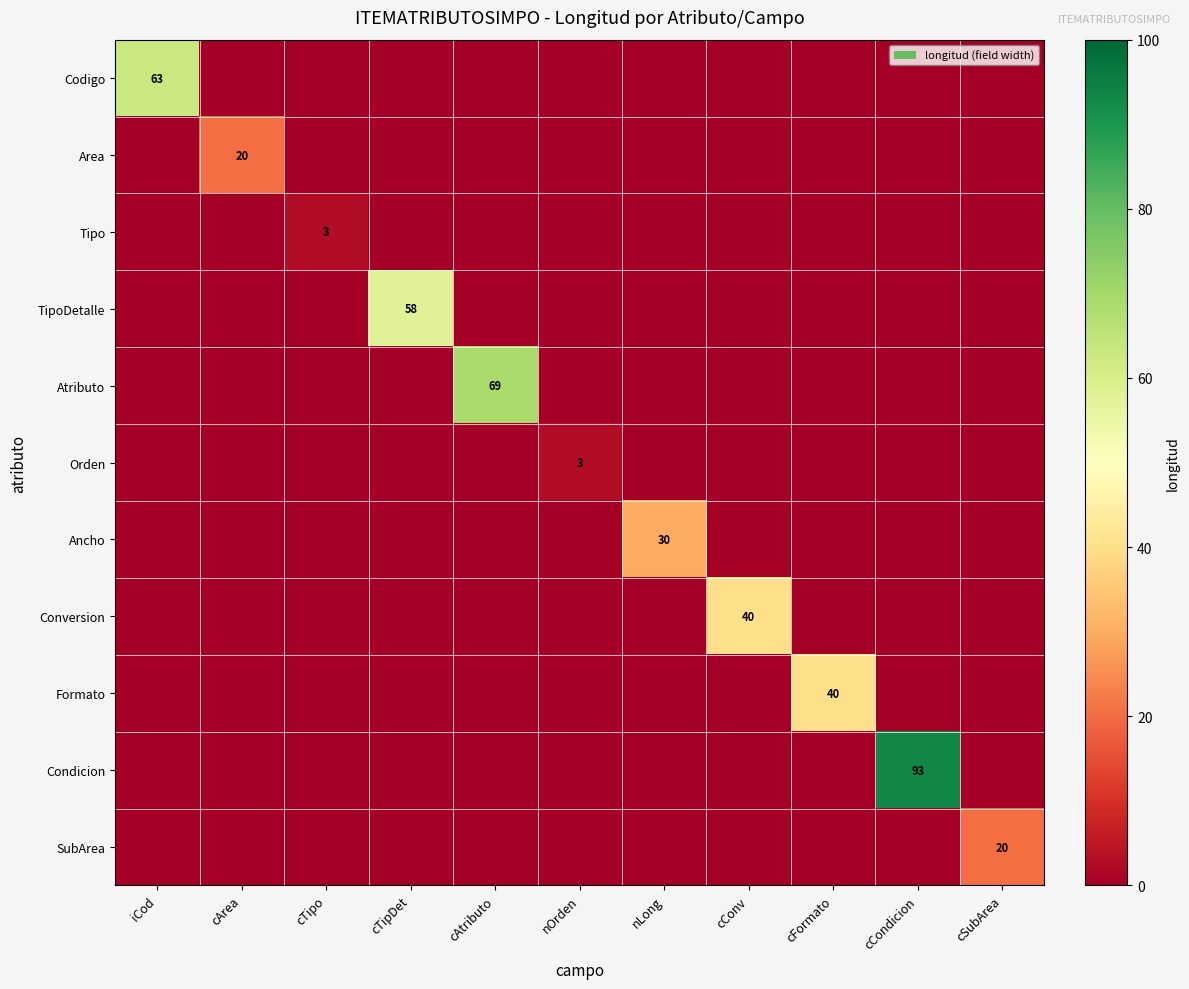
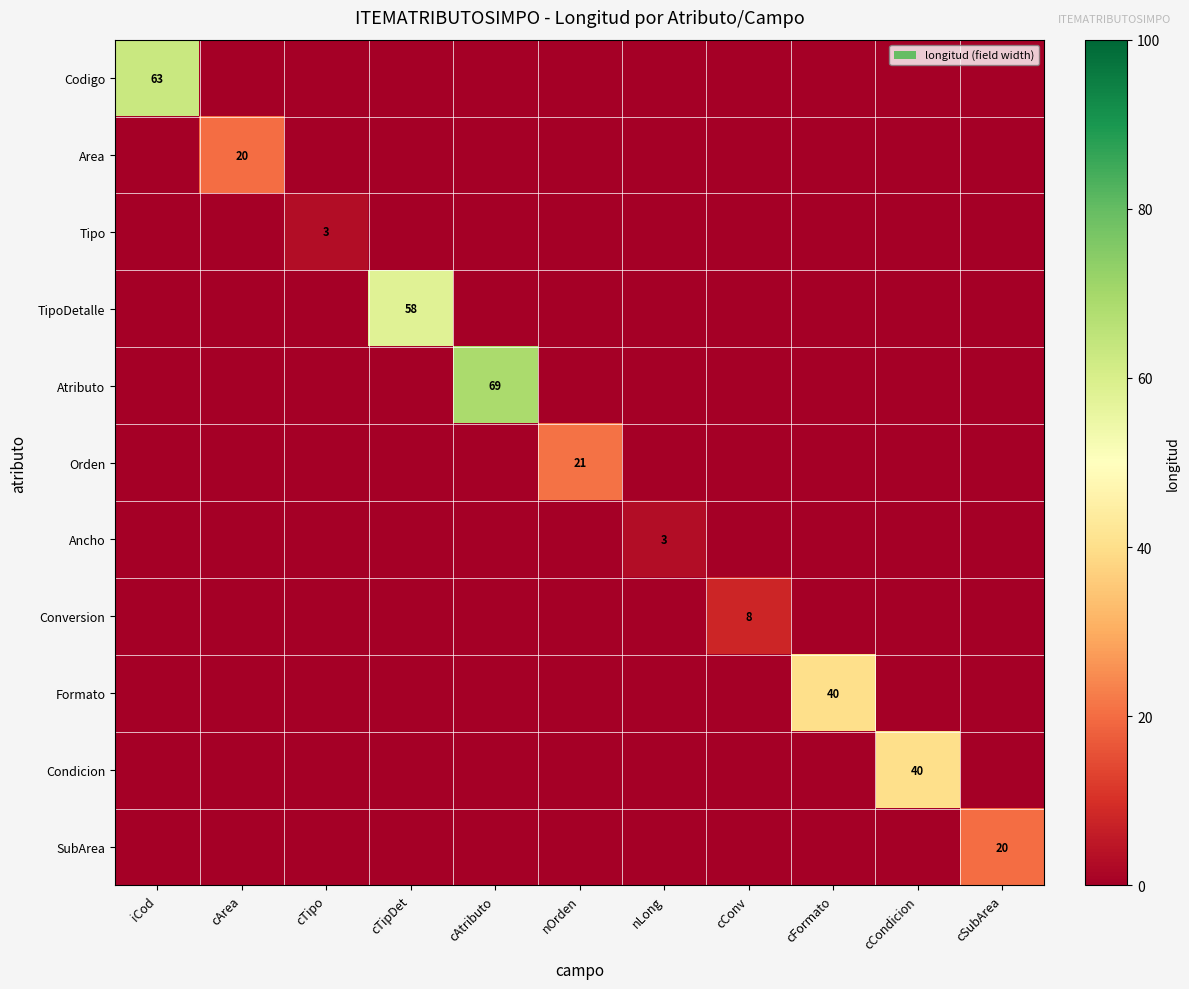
  {
    "Codigo": {
      "iCod": 63
    },
    "Area": {
      "cArea": 20
    },
    "Tipo": {
      "cTipo": 3
    },
    "TipoDetalle": {
      "cTipDet": 58
    },
    "Atributo": {
      "cAtributo": 69
    },
    "Orden": {
-     "nOrden": 3
+     "nOrden": 21
    },
    "Ancho": {
-     "nLong": 30
+     "nLong": 3
    },
    "Conversion": {
-     "cConv": 40
+     "cConv": 8
    },
    "Formato": {
      "cFormato": 40
    },
    "Condicion": {
-     "cCondicion": 93
+     "cCondicion": 40
    },
    "SubArea": {
      "cSubArea": 20
    }
  }
